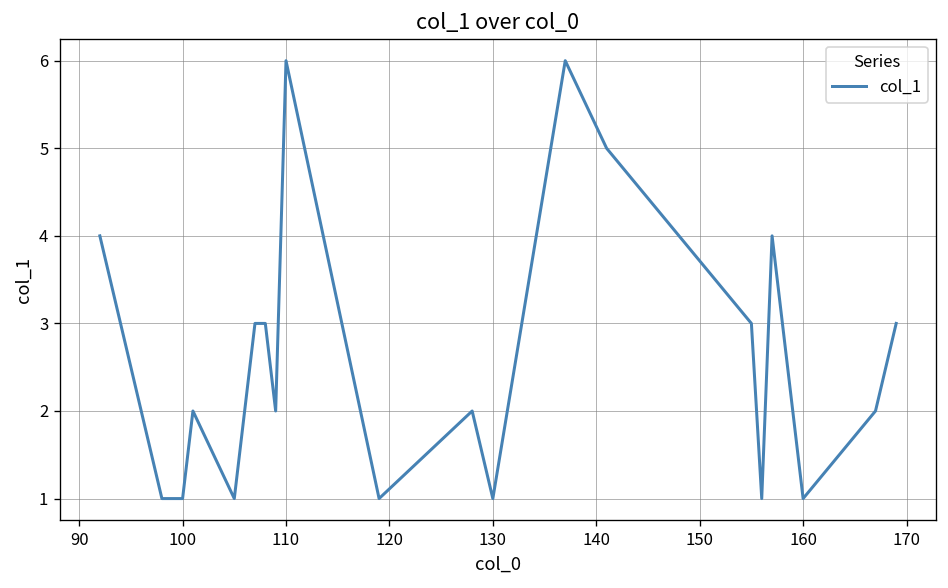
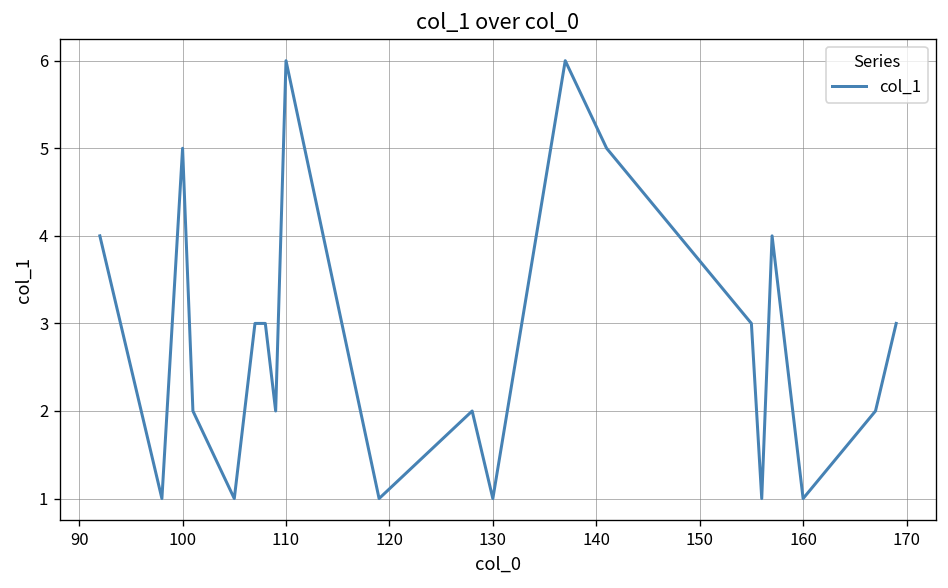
  {
-   "100": 1,
+   "100": 5,
    "110": 6,
    "130": 1,
    "160": 1
  }
